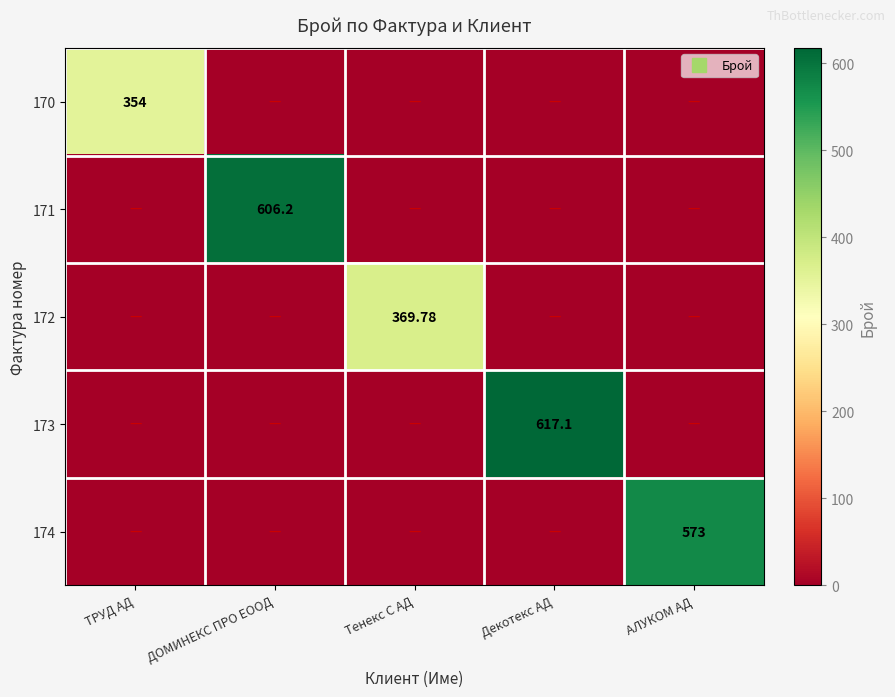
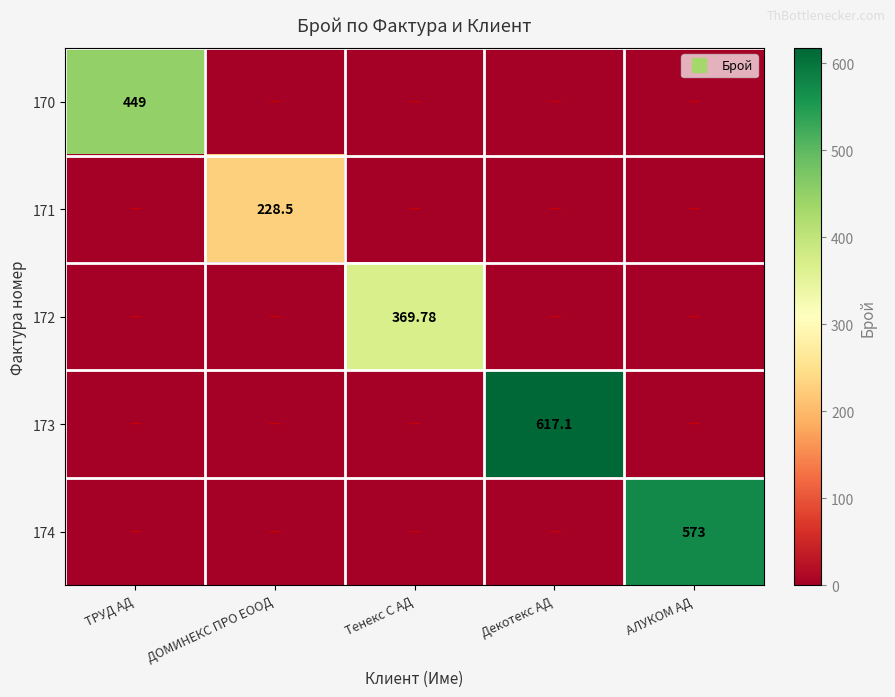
  {
    "170": {
-     "ТРУД АД": 354
+     "ТРУД АД": 449
    },
    "171": {
-     "ДОМИНЕКС ПРО ЕООД": 606.2
+     "ДОМИНЕКС ПРО ЕООД": 228.5
    },
    "172": {
      "Тенекс С АД": 369.78
    },
    "173": {
      "Декотекс АД": 617.1
    },
    "174": {
      "АЛУКОМ АД": 573
    }
  }
